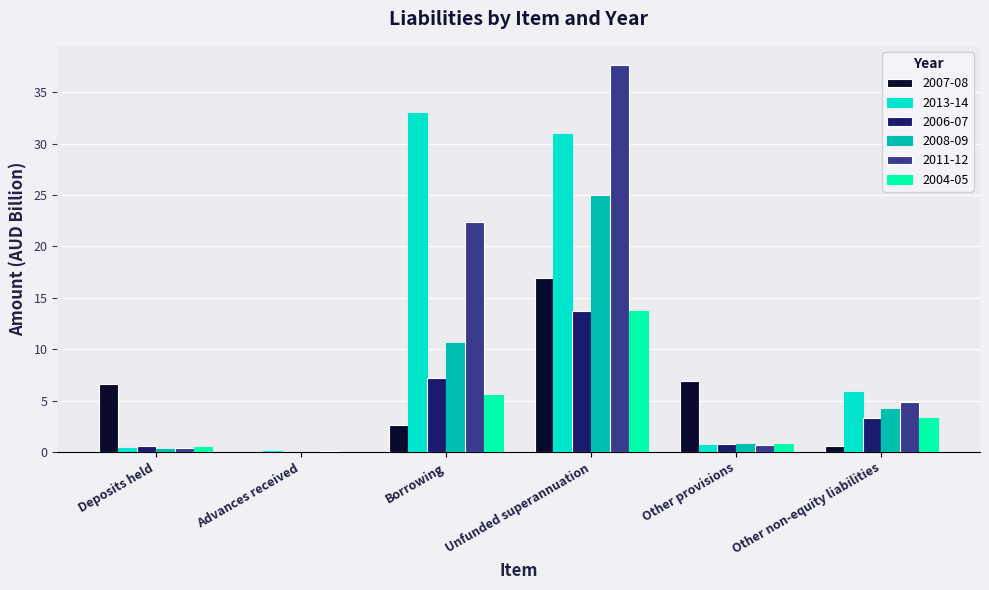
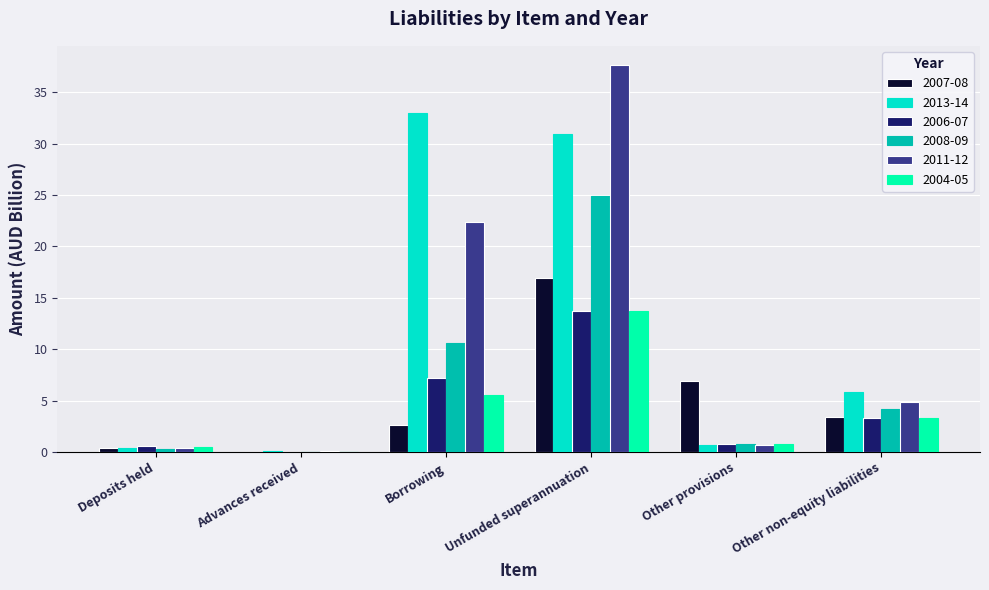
  {
    "2007-08": {
-     "Deposits held": 6.6,
+     "Deposits held": 0.4,
      "Borrowing": 2.6,
      "Unfunded superannuation": 16.9,
      "Other provisions": 6.9,
-     "Other non-equity liabilities": 0.6
+     "Other non-equity liabilities": 3.4
    }
  }
